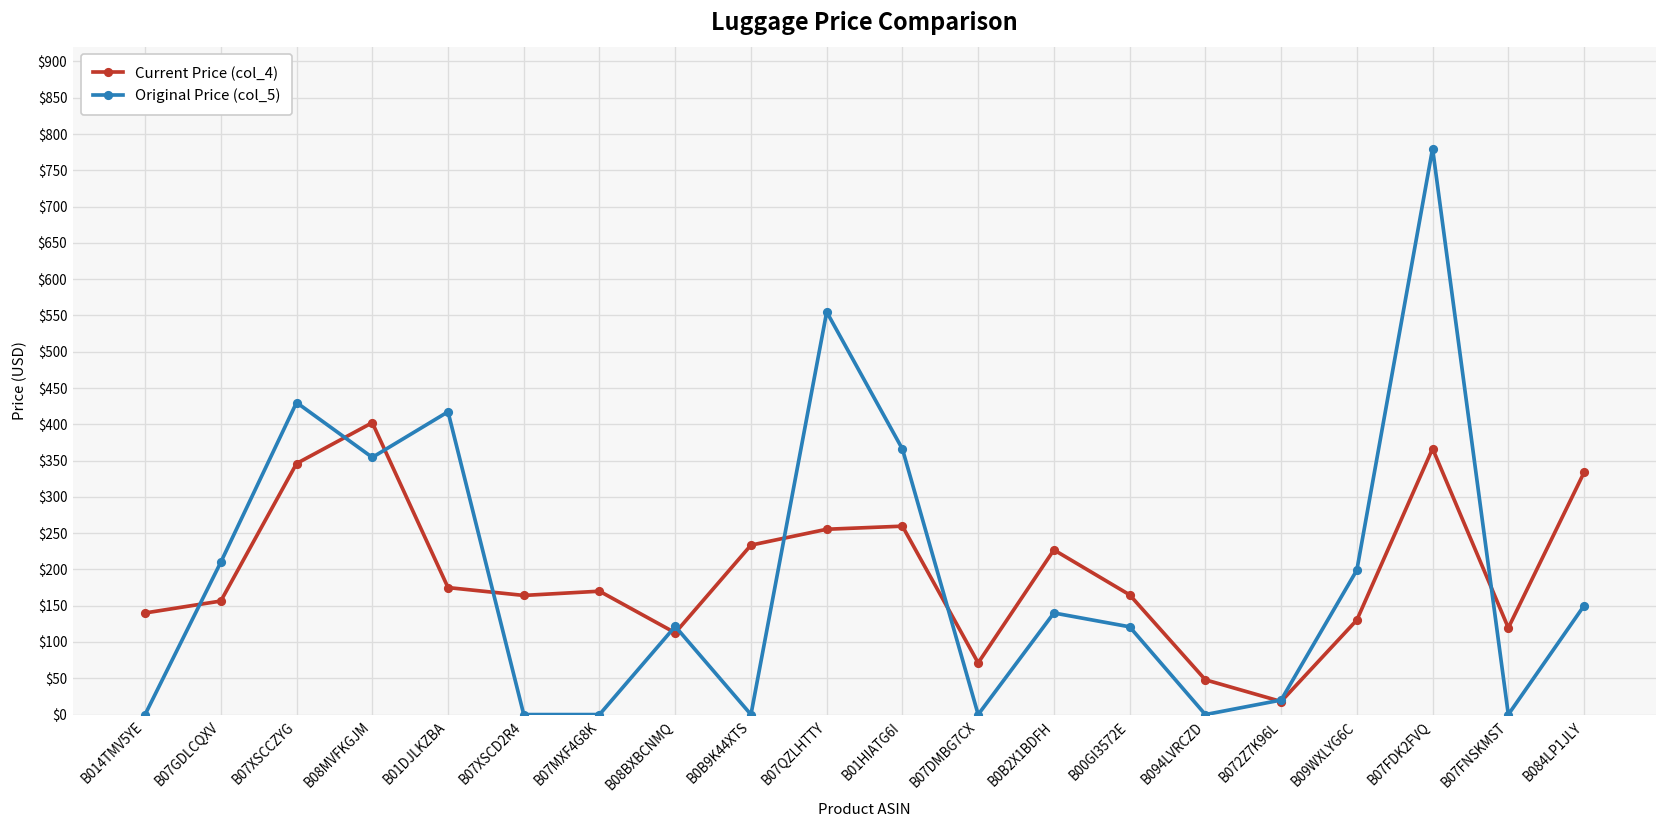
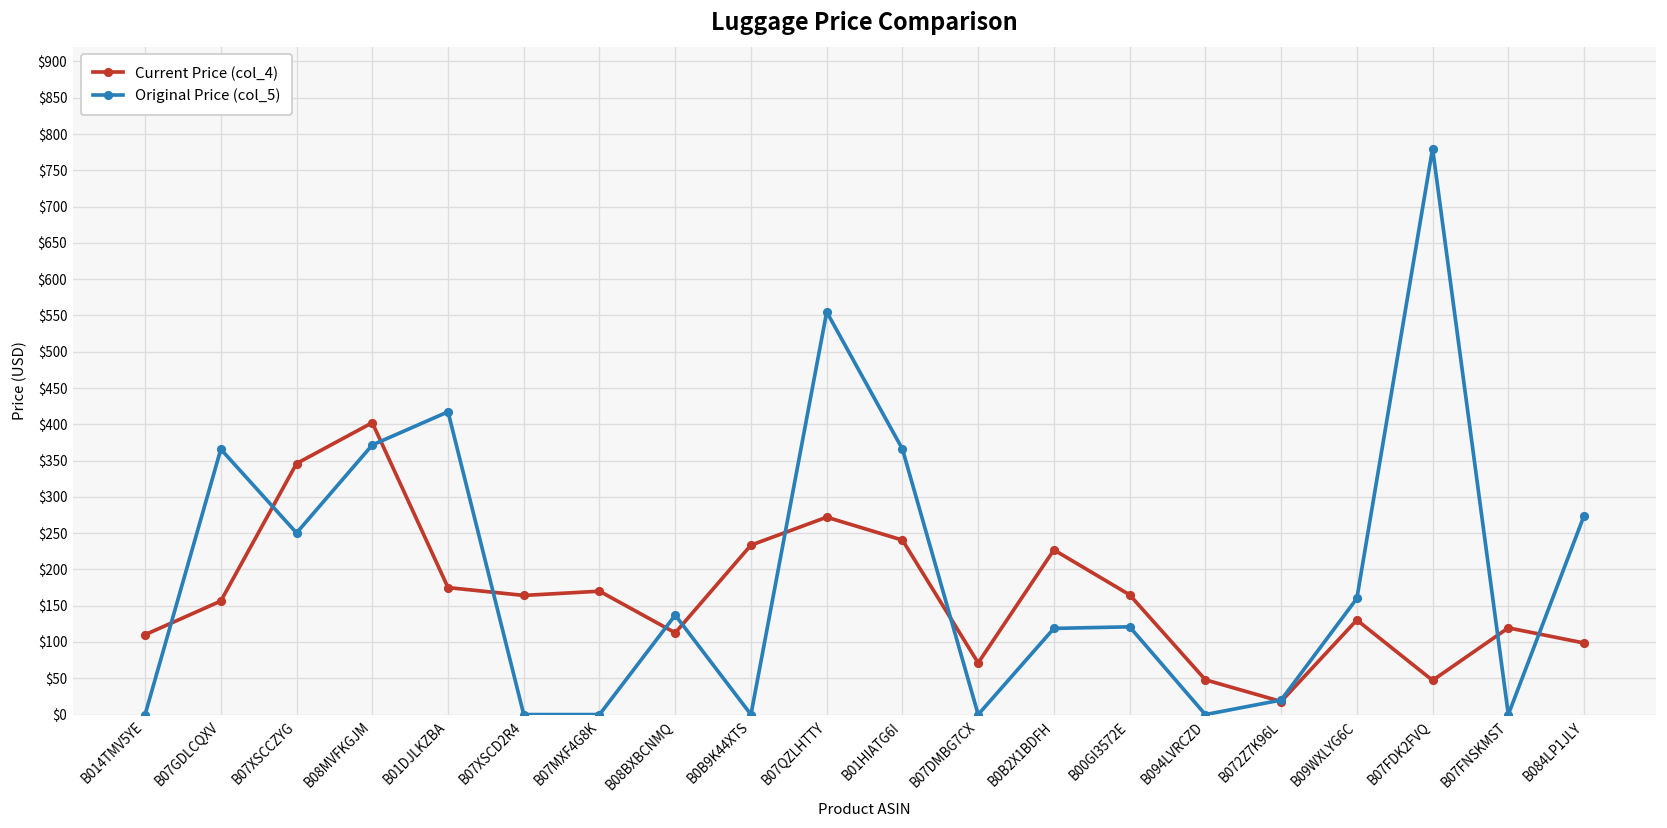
  {
    "Current Price (col_4)": {
-     "B014TMV5YE": "$140",
+     "B014TMV5YE": "$110",
      "B07GDLCQXV": "$160",
      "B07XSCCZYG": "$350",
      "B08MVFKGJM": "$400",
      "B01DJLKZBA": "$170",
      "B07XSCD2R4": "$160",
      "B07MXF4G8K": "$170",
      "B08BXBCNMQ": "$110",
      "B0B9K44XTS": "$230",
-     "B07QZLHTTY": "$260",
-     "B01HIATG6I": "$260",
+     "B07QZLHTTY": "$270",
+     "B01HIATG6I": "$240",
      "B07DMBG7CX": "$70",
      "B0B2X1BDFH": "$230",
      "B00GI3572E": "$160",
      "B094LVRCZD": "$50",
      "B09WXLYG6C": "$130",
-     "B07FDK2FVQ": "$370",
+     "B07FDK2FVQ": "$50",
      "B07FNSKMST": "$120",
-     "B084LP1JLY": "$330"
+     "B084LP1JLY": "$100"
    },
    "Original Price (col_5)": {
      "B014TMV5YE": "$0",
-     "B07GDLCQXV": "$210",
-     "B07XSCCZYG": "$430",
-     "B08MVFKGJM": "$350",
+     "B07GDLCQXV": "$370",
+     "B07XSCCZYG": "$250",
+     "B08MVFKGJM": "$370",
      "B01DJLKZBA": "$420",
      "B07XSCD2R4": "$0",
      "B07MXF4G8K": "$0",
-     "B08BXBCNMQ": "$120",
+     "B08BXBCNMQ": "$140",
      "B0B9K44XTS": "$0",
      "B07QZLHTTY": "$550",
      "B01HIATG6I": "$370",
      "B07DMBG7CX": "$0",
-     "B0B2X1BDFH": "$140",
+     "B0B2X1BDFH": "$120",
      "B00GI3572E": "$120",
      "B094LVRCZD": "$0",
-     "B09WXLYG6C": "$200",
+     "B09WXLYG6C": "$160",
      "B07FDK2FVQ": "$780",
      "B07FNSKMST": "$0",
-     "B084LP1JLY": "$150"
+     "B084LP1JLY": "$270"
    }
  }
